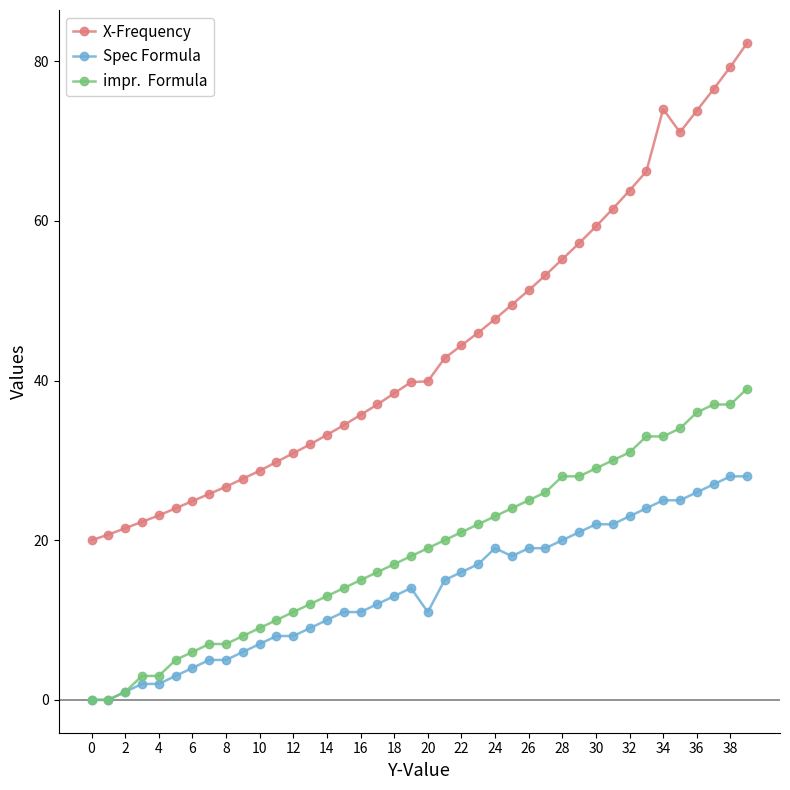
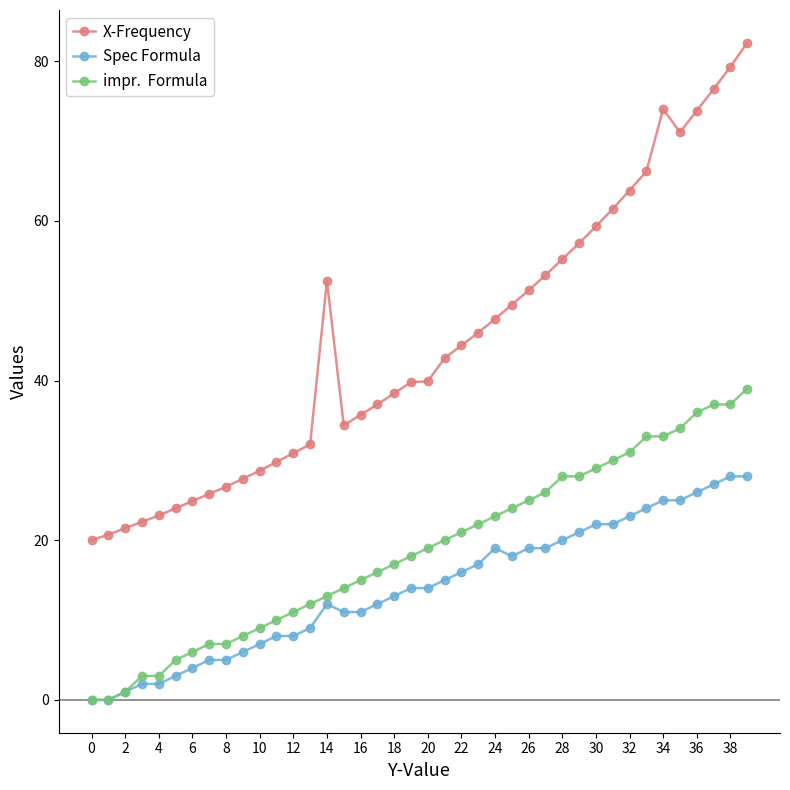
  {
    "X-Frequency": {
      "0": 20,
      "2": 22,
      "4": 23,
      "6": 25,
      "8": 27,
      "10": 29,
      "12": 31,
-     "14": 33,
+     "14": 53,
      "16": 36,
      "18": 38,
      "20": 40,
      "22": 44,
      "24": 48,
      "26": 51,
      "28": 55,
      "30": 59,
      "32": 64,
      "34": 74,
      "36": 74,
      "38": 79
    },
    "Spec Formula": {
      "4": 2,
      "6": 4,
      "8": 5,
      "10": 7,
      "12": 8,
-     "14": 10,
+     "14": 12,
      "16": 11,
      "18": 13,
-     "20": 11,
+     "20": 14,
      "22": 16,
      "24": 19,
      "26": 19,
      "28": 20,
      "30": 22,
      "32": 23,
      "34": 25,
      "36": 26,
      "38": 28
    },
    "impr. Formula": {
      "4": 3,
      "6": 6,
      "8": 7,
      "10": 9,
      "12": 11,
      "14": 13,
      "16": 15,
      "18": 17,
      "20": 19,
      "22": 21,
      "24": 23,
      "26": 25,
      "28": 28,
      "30": 29,
      "32": 31,
      "34": 33,
      "36": 36,
      "38": 37
    }
  }
